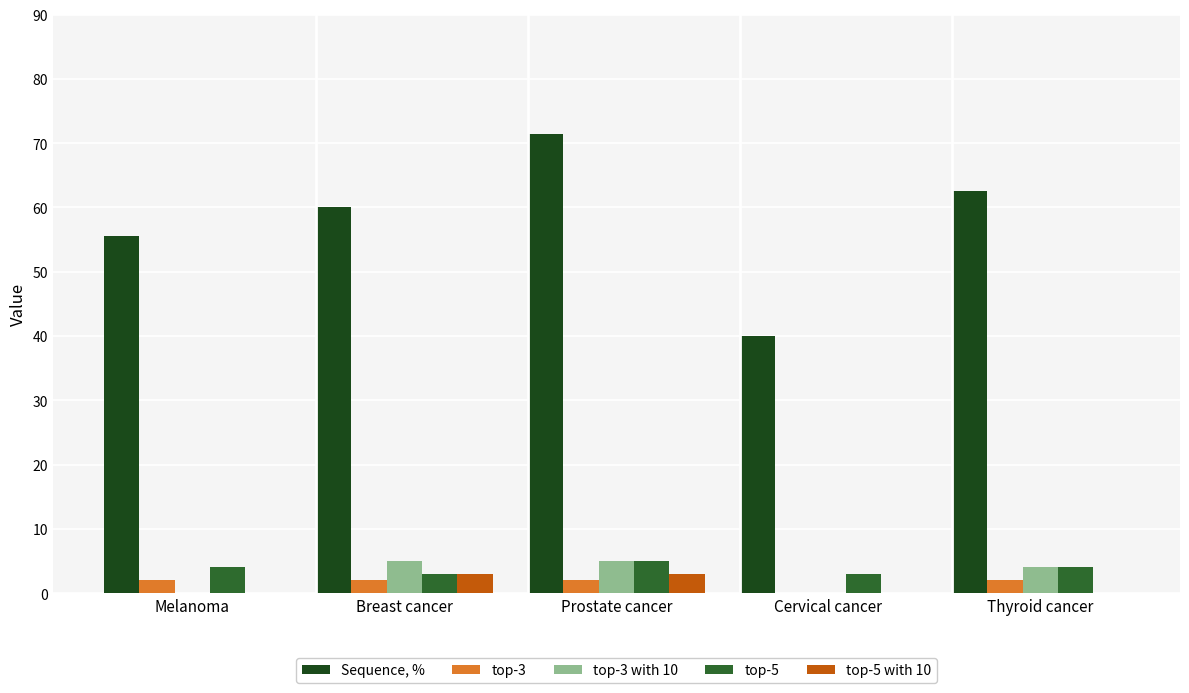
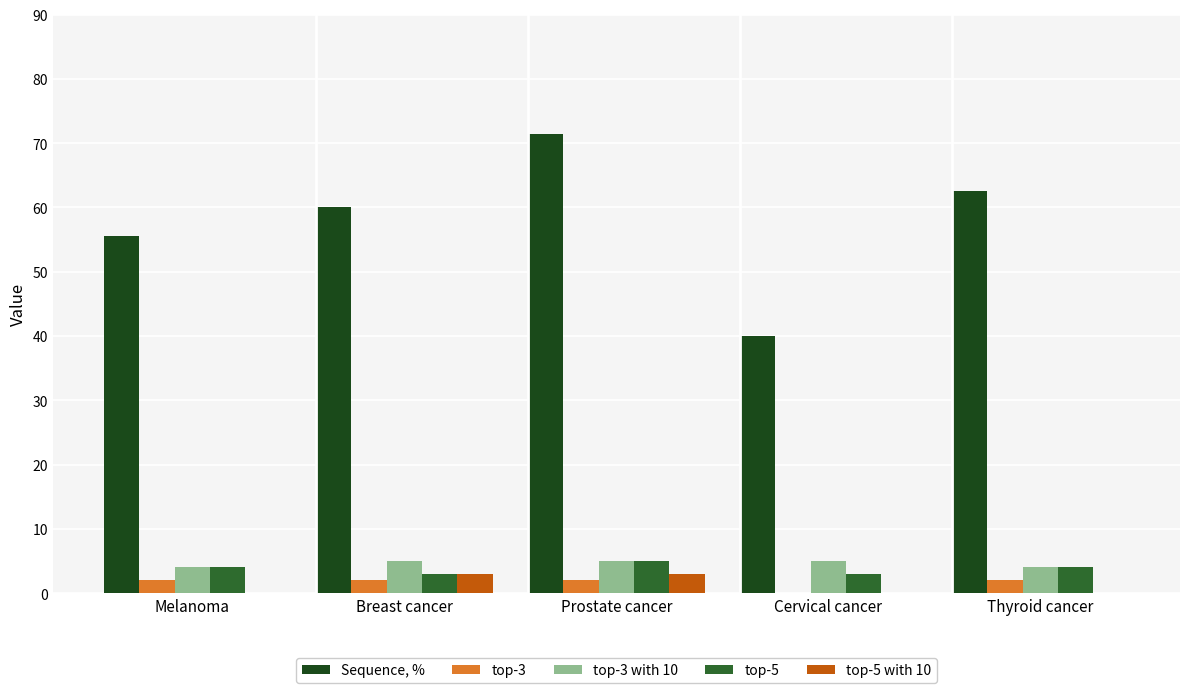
  {
    "top-3 with 10": {
-     "Melanoma": 0,
+     "Melanoma": 4,
      "Breast cancer": 5,
      "Prostate cancer": 5,
-     "Cervical cancer": 0,
+     "Cervical cancer": 5,
      "Thyroid cancer": 4
    }
  }
